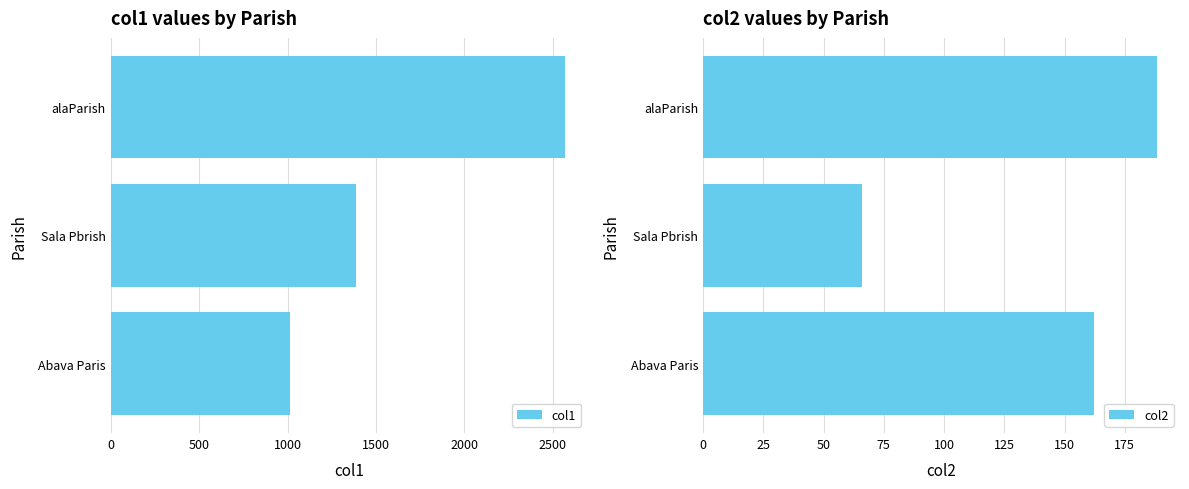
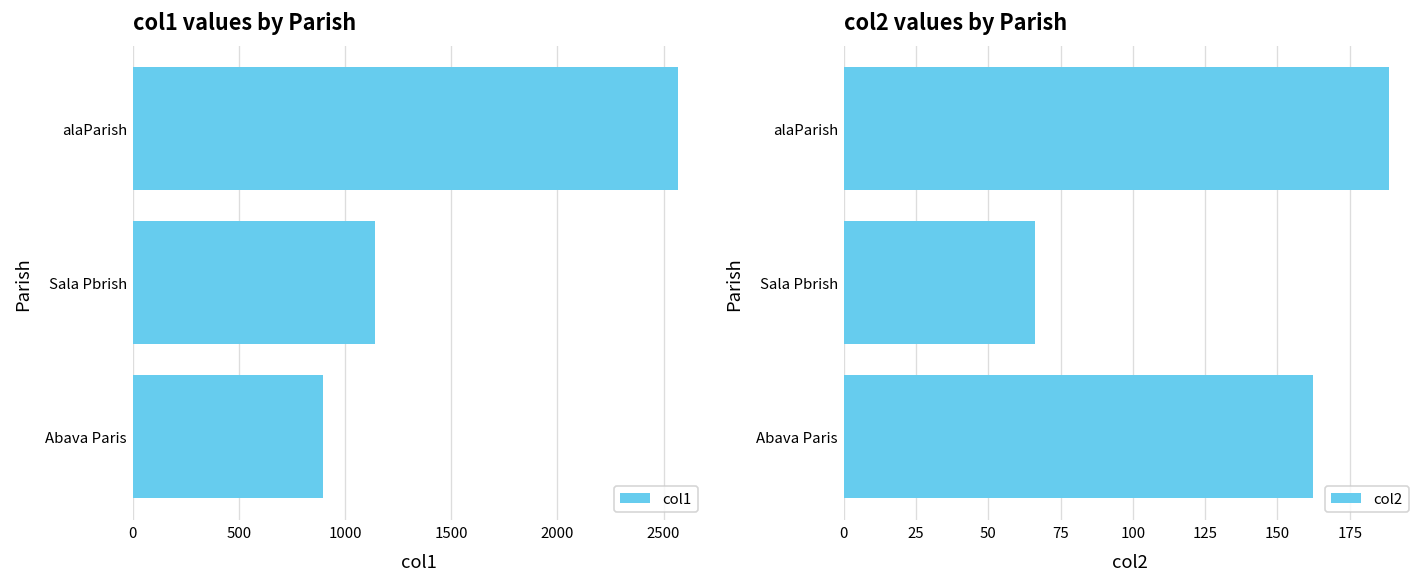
  {
    "col1 values by Parish": {
      "alaParish": 2570,
-     "Sala Pbrish": 1390,
-     "Abava Paris": 1010
+     "Sala Pbrish": 1140,
+     "Abava Paris": 900
    },
    "col2 values by Parish": {
      "alaParish": 188,
      "Sala Pbrish": 66,
      "Abava Paris": 162
    }
  }
